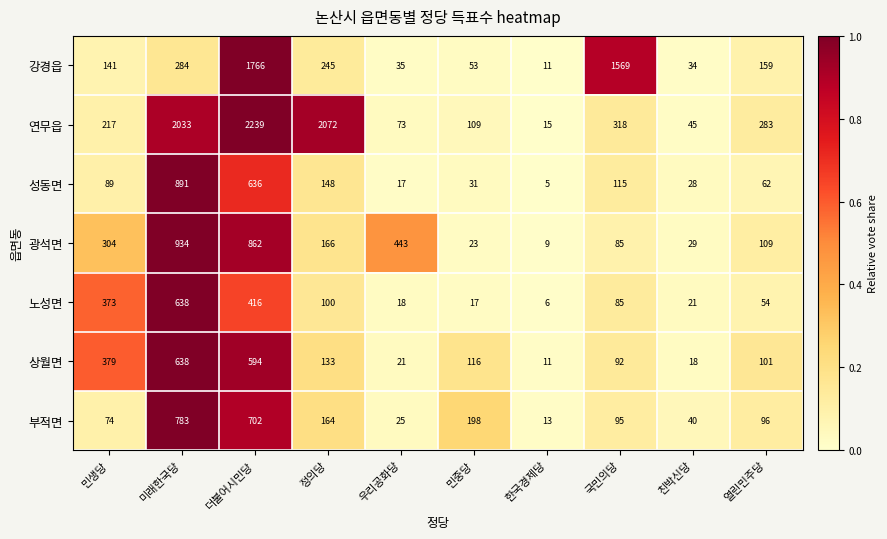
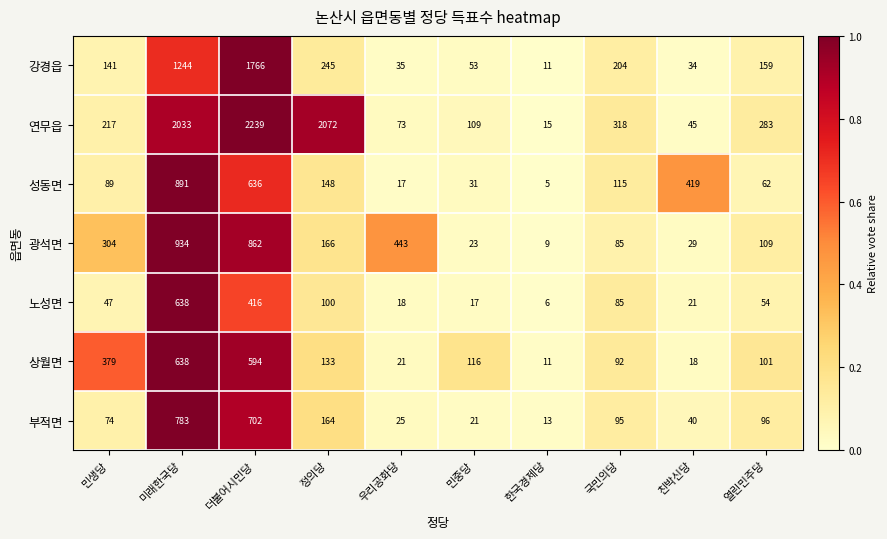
  {
    "강경읍": {
      "민생당": 141,
-     "미래한국당": 284,
+     "미래한국당": 1244,
      "더불어시민당": 1766,
      "정의당": 245,
      "우리공화당": 35,
      "민중당": 53,
      "한국경제당": 11,
-     "국민의당": 1569,
+     "국민의당": 204,
      "친박신당": 34,
      "열린민주당": 159
    },
    "연무읍": {
      "민생당": 217,
      "미래한국당": 2033,
      "더불어시민당": 2239,
      "정의당": 2072,
      "우리공화당": 73,
      "민중당": 109,
      "한국경제당": 15,
      "국민의당": 318,
      "친박신당": 45,
      "열린민주당": 283
    },
    "성동면": {
      "민생당": 89,
      "미래한국당": 891,
      "더불어시민당": 636,
      "정의당": 148,
      "우리공화당": 17,
      "민중당": 31,
      "한국경제당": 5,
      "국민의당": 115,
-     "친박신당": 28,
+     "친박신당": 419,
      "열린민주당": 62
    },
    "광석면": {
      "민생당": 304,
      "미래한국당": 934,
      "더불어시민당": 862,
      "정의당": 166,
      "우리공화당": 443,
      "민중당": 23,
      "한국경제당": 9,
      "국민의당": 85,
      "친박신당": 29,
      "열린민주당": 109
    },
    "노성면": {
-     "민생당": 373,
+     "민생당": 47,
      "미래한국당": 638,
      "더불어시민당": 416,
      "정의당": 100,
      "우리공화당": 18,
      "민중당": 17,
      "한국경제당": 6,
      "국민의당": 85,
      "친박신당": 21,
      "열린민주당": 54
    },
    "상월면": {
      "민생당": 379,
      "미래한국당": 638,
      "더불어시민당": 594,
      "정의당": 133,
      "우리공화당": 21,
      "민중당": 116,
      "한국경제당": 11,
      "국민의당": 92,
      "친박신당": 18,
      "열린민주당": 101
    },
    "부적면": {
      "민생당": 74,
      "미래한국당": 783,
      "더불어시민당": 702,
      "정의당": 164,
      "우리공화당": 25,
-     "민중당": 198,
+     "민중당": 21,
      "한국경제당": 13,
      "국민의당": 95,
      "친박신당": 40,
      "열린민주당": 96
    }
  }
